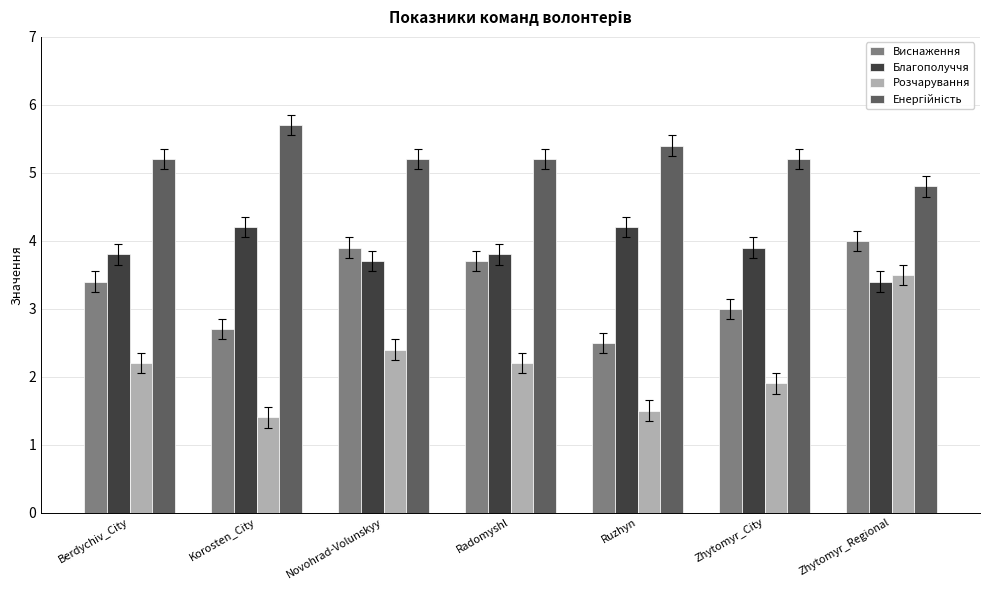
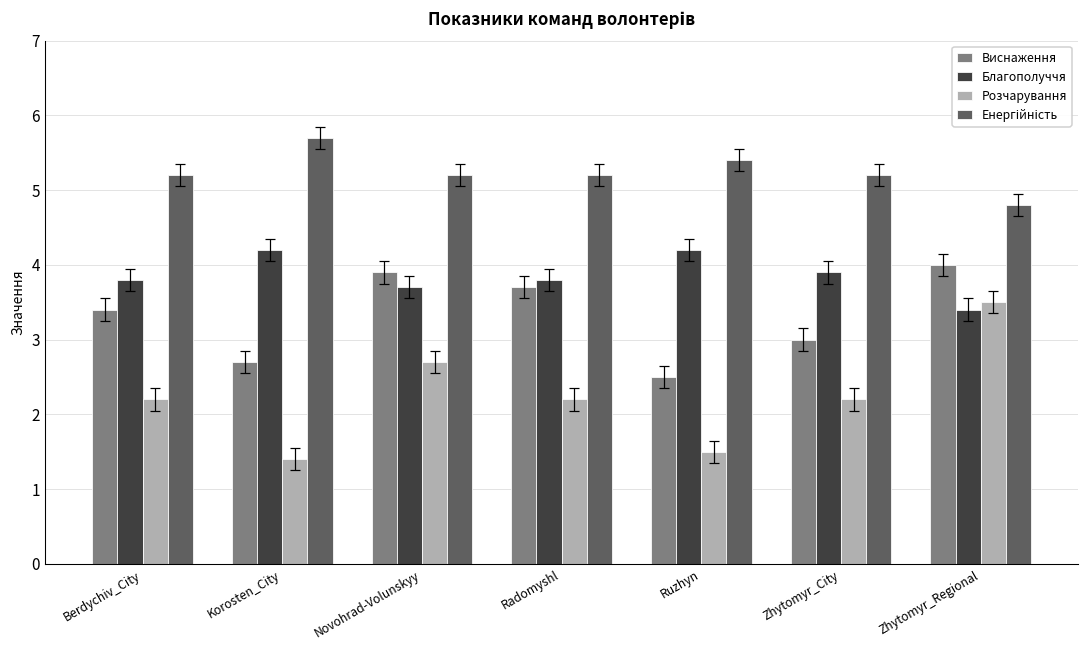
  {
    "Розчарування": {
      "Berdychiv_City": 2.2,
      "Korosten_City": 1.4,
-     "Novohrad-Volunskyy": 2.4,
+     "Novohrad-Volunskyy": 2.7,
      "Radomyshl": 2.2,
      "Ruzhyn": 1.5,
-     "Zhytomyr_City": 1.9,
+     "Zhytomyr_City": 2.2,
      "Zhytomyr_Regional": 3.5
    }
  }
